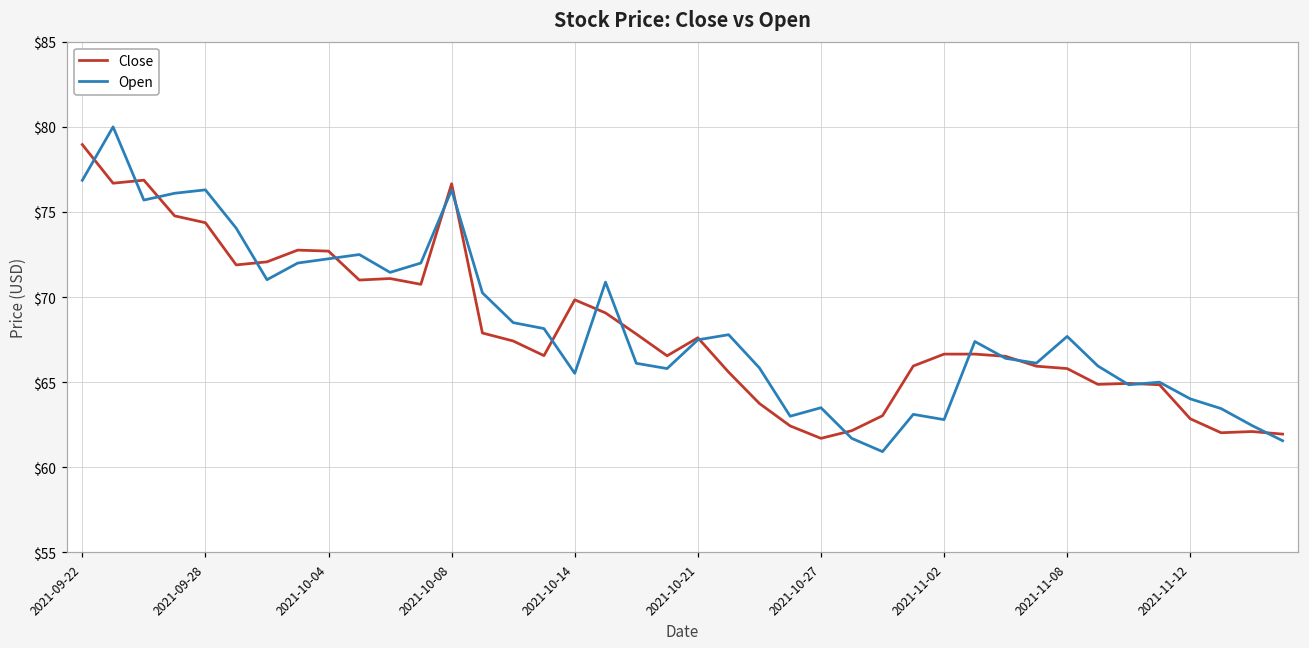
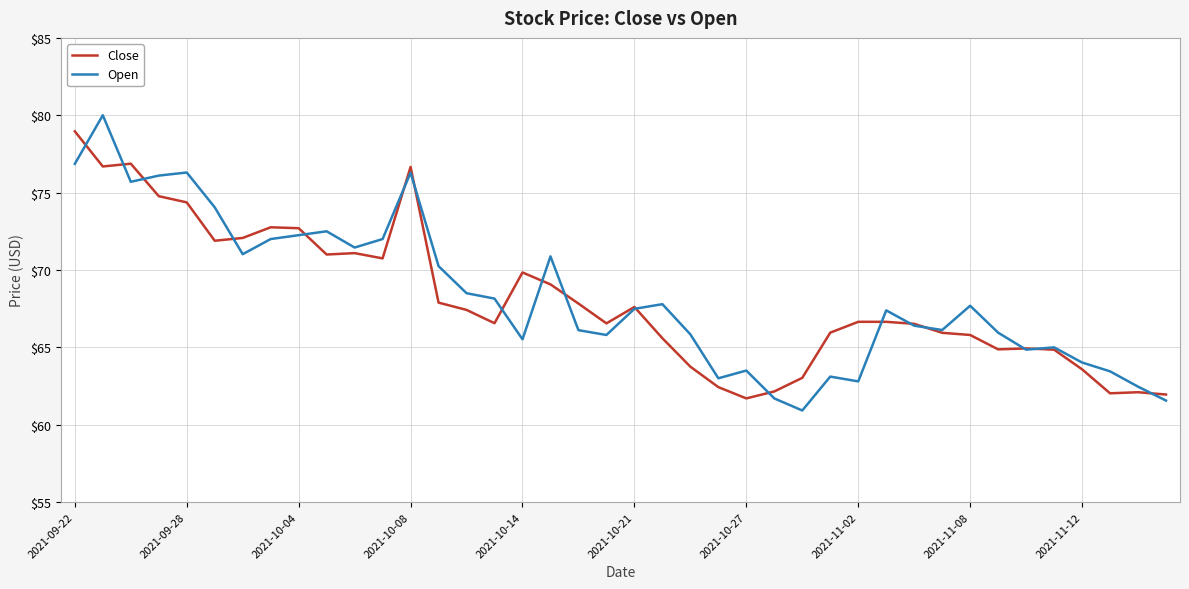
  {
    "Close": {
      "2021-09-22": "$79.0",
      "2021-09-28": "$74.4",
      "2021-10-04": "$72.7",
      "2021-10-08": "$76.7",
      "2021-10-14": "$69.8",
      "2021-10-27": "$61.7",
      "2021-11-02": "$66.7",
      "2021-11-08": "$65.8",
-     "2021-11-12": "$62.9"
+     "2021-11-12": "$63.6"
    },
    "Open": {
      "2021-09-22": "$76.9",
      "2021-09-28": "$76.3",
      "2021-10-04": "$72.3",
      "2021-10-08": "$76.3",
      "2021-10-14": "$65.5",
      "2021-10-27": "$63.5",
      "2021-11-02": "$62.8",
      "2021-11-08": "$67.7",
      "2021-11-12": "$64.0"
    }
  }
